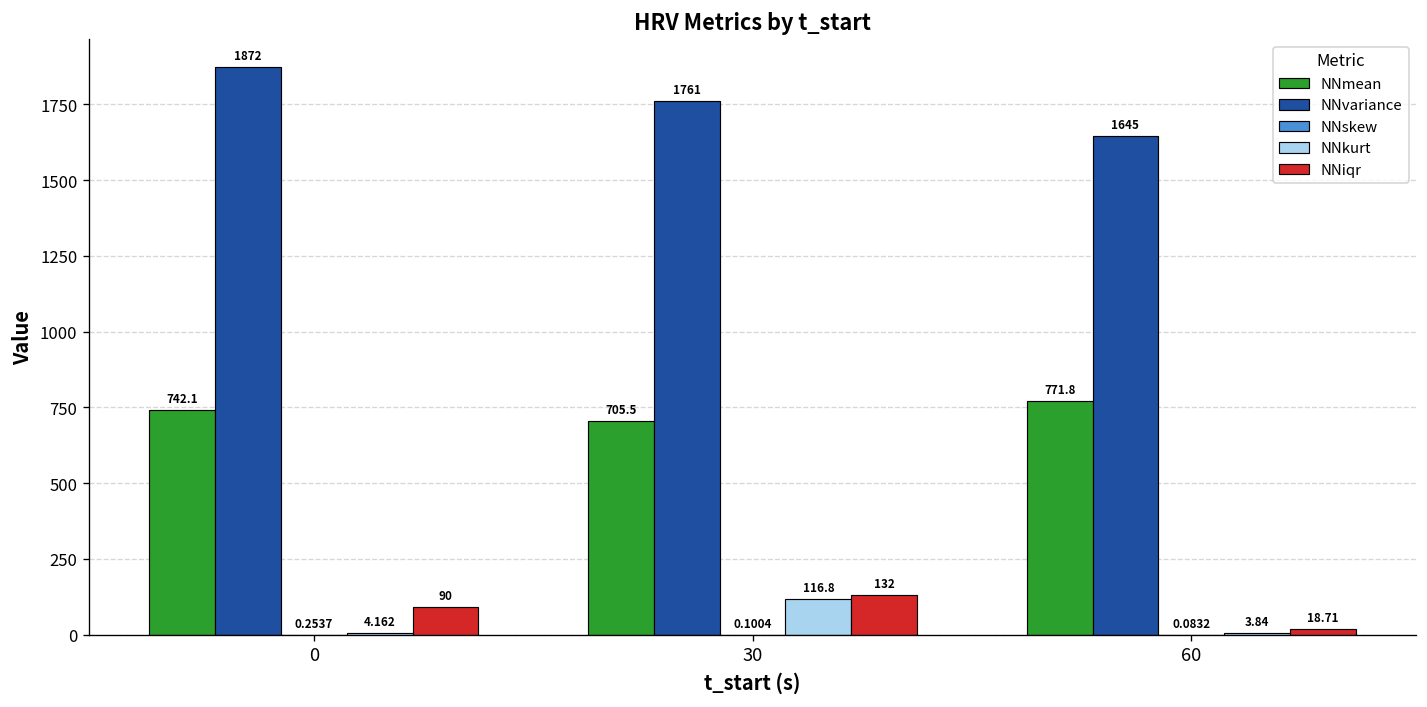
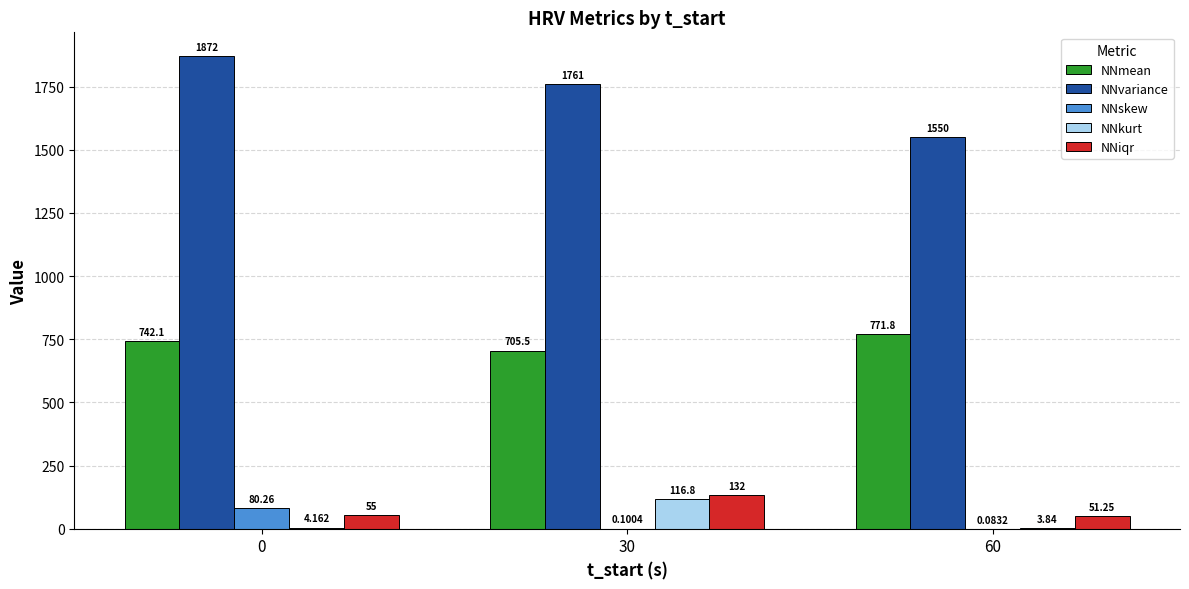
  {
    "NNmean": {
      "0": 742.1,
      "30": 705.5,
      "60": 771.8
    },
    "NNvariance": {
      "0": 1872,
      "30": 1761,
-     "60": 1645
+     "60": 1550
    },
    "NNskew": {
-     "0": 0.2537,
+     "0": 80.26,
      "30": 0.1004,
      "60": 0.0832
    },
    "NNkurt": {
      "0": 4.162,
      "30": 116.8,
      "60": 3.84
    },
    "NNiqr": {
-     "0": 90,
+     "0": 55,
      "30": 132,
-     "60": 18.71
+     "60": 51.25
    }
  }
